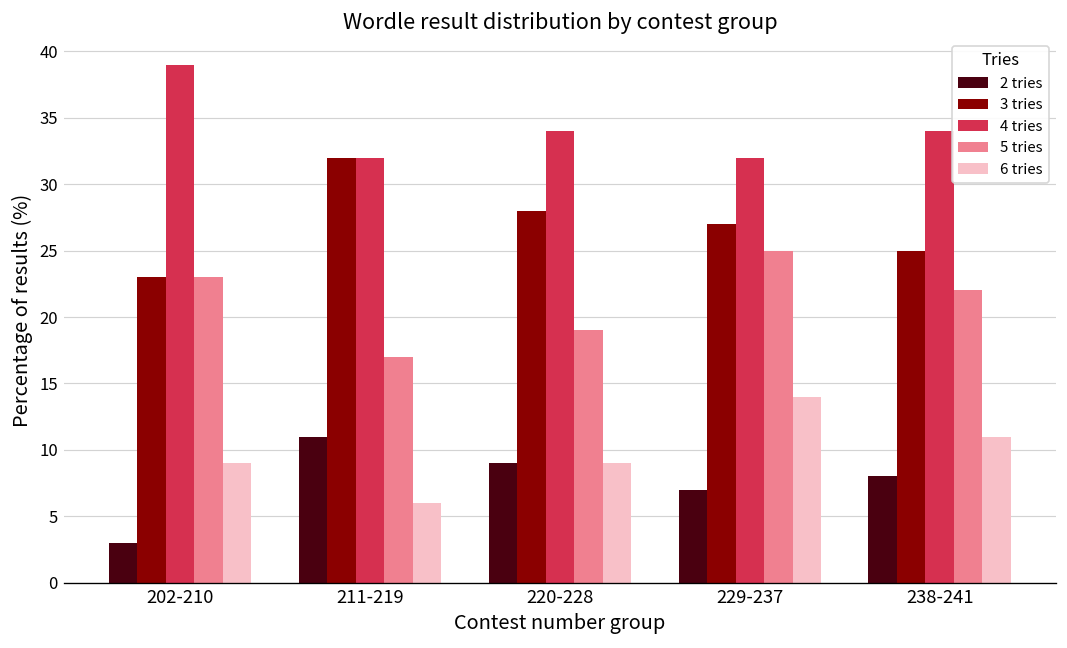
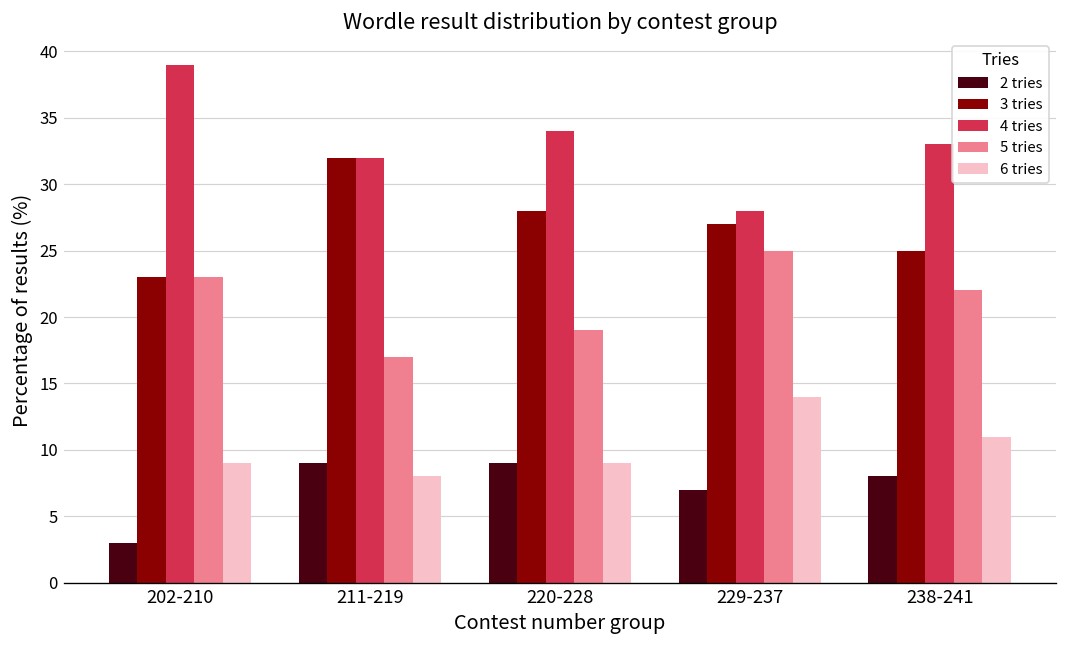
  {
    "2 tries": {
      "202-210": 3,
-     "211-219": 11,
+     "211-219": 9,
      "220-228": 9,
      "229-237": 7,
      "238-241": 8
    },
    "3 tries": {
      "202-210": 23,
      "211-219": 32,
      "220-228": 28,
      "229-237": 27,
      "238-241": 25
    },
    "4 tries": {
      "202-210": 39,
      "211-219": 32,
      "220-228": 34,
-     "229-237": 32,
-     "238-241": 34
+     "229-237": 28,
+     "238-241": 33
    },
    "5 tries": {
      "202-210": 23,
      "211-219": 17,
      "220-228": 19,
      "229-237": 25,
      "238-241": 22
    },
    "6 tries": {
      "202-210": 9,
-     "211-219": 6,
+     "211-219": 8,
      "220-228": 9,
      "229-237": 14,
      "238-241": 11
    }
  }
